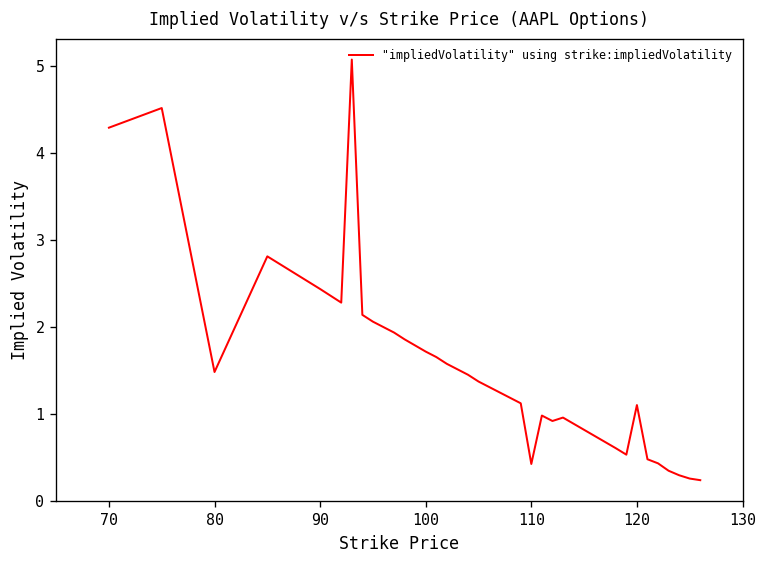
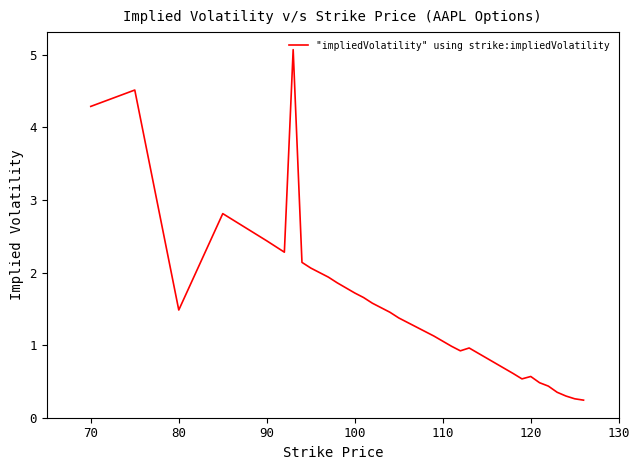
  {
    "70": 4.3,
    "80": 1.5,
    "90": 2.4,
    "100": 1.7,
-   "110": 0.4,
-   "120": 1.1
+   "110": 1.1,
+   "120": 0.6
  }
